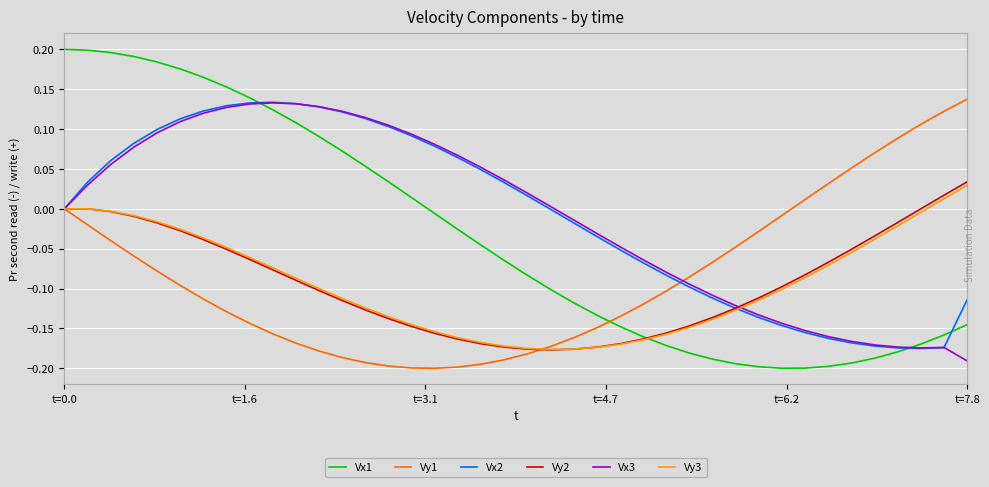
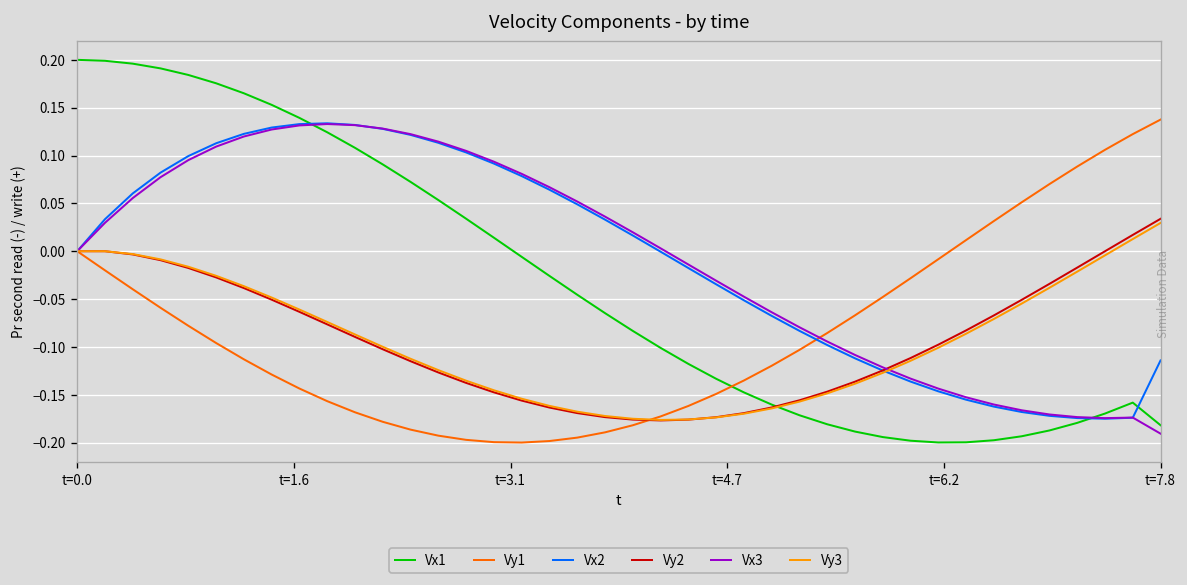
  {
    "Vx1": {
      "t=0.0": 0.20,
-     "t=7.8": -0.15
+     "t=7.8": -0.18
    },
    "Vx2": {
      "t=7.8": -0.11
    },
    "Vy2": {
      "t=7.8": 0.03
    },
    "Vx3": {
      "t=7.8": -0.19
    }
  }
